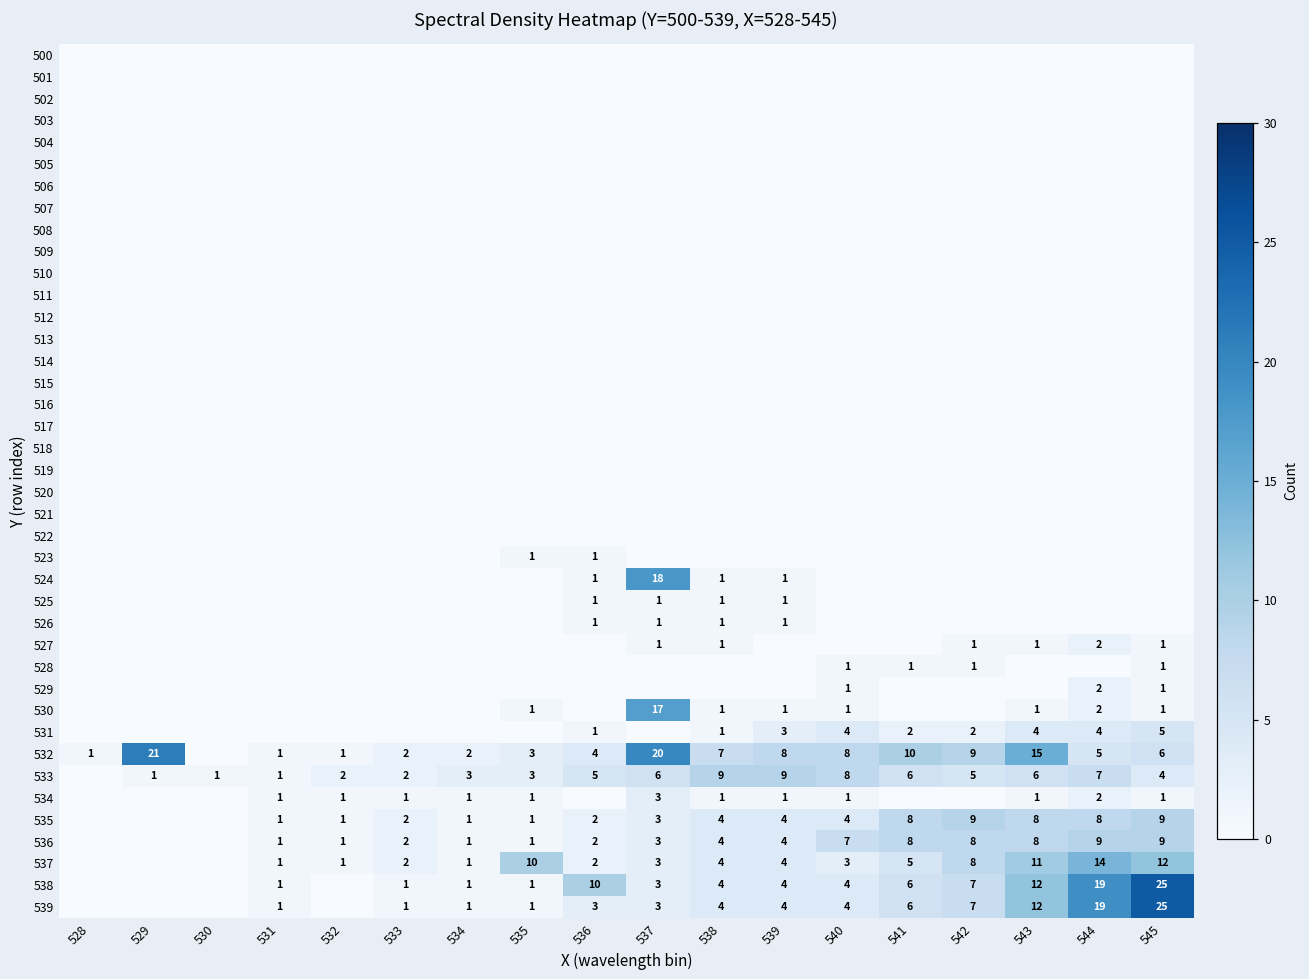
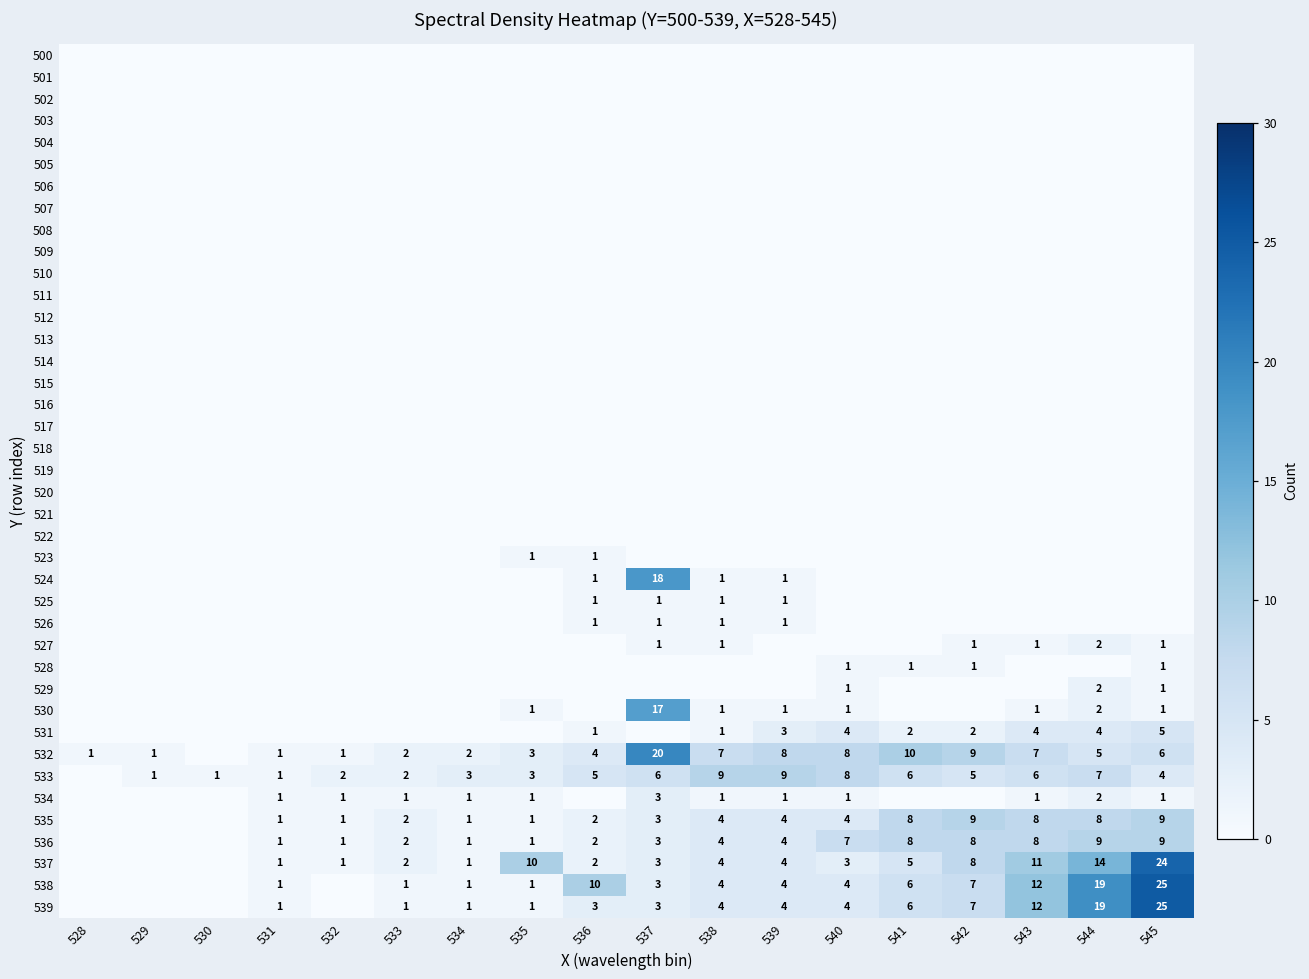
  {
    "523": {
      "535": 1,
      "536": 1
    },
    "524": {
      "536": 1,
      "537": 18,
      "538": 1,
      "539": 1
    },
    "525": {
      "536": 1,
      "537": 1,
      "538": 1,
      "539": 1
    },
    "526": {
      "536": 1,
      "537": 1,
      "538": 1,
      "539": 1
    },
    "527": {
      "537": 1,
      "538": 1,
      "542": 1,
      "543": 1,
      "544": 2,
      "545": 1
    },
    "528": {
      "540": 1,
      "541": 1,
      "542": 1,
      "545": 1
    },
    "529": {
      "540": 1,
      "544": 2,
      "545": 1
    },
    "530": {
      "535": 1,
      "537": 17,
      "538": 1,
      "539": 1,
      "540": 1,
      "543": 1,
      "544": 2,
      "545": 1
    },
    "531": {
      "536": 1,
      "538": 1,
      "539": 3,
      "540": 4,
      "541": 2,
      "542": 2,
      "543": 4,
      "544": 4,
      "545": 5
    },
    "532": {
      "528": 1,
-     "529": 21,
+     "529": 1,
      "531": 1,
      "532": 1,
      "533": 2,
      "534": 2,
      "535": 3,
      "536": 4,
      "537": 20,
      "538": 7,
      "539": 8,
      "540": 8,
      "541": 10,
      "542": 9,
-     "543": 15,
+     "543": 7,
      "544": 5,
      "545": 6
    },
    "533": {
      "529": 1,
      "530": 1,
      "531": 1,
      "532": 2,
      "533": 2,
      "534": 3,
      "535": 3,
      "536": 5,
      "537": 6,
      "538": 9,
      "539": 9,
      "540": 8,
      "541": 6,
      "542": 5,
      "543": 6,
      "544": 7,
      "545": 4
    },
    "534": {
      "531": 1,
      "532": 1,
      "533": 1,
      "534": 1,
      "535": 1,
      "537": 3,
      "538": 1,
      "539": 1,
      "540": 1,
      "543": 1,
      "544": 2,
      "545": 1
    },
    "535": {
      "531": 1,
      "532": 1,
      "533": 2,
      "534": 1,
      "535": 1,
      "536": 2,
      "537": 3,
      "538": 4,
      "539": 4,
      "540": 4,
      "541": 8,
      "542": 9,
      "543": 8,
      "544": 8,
      "545": 9
    },
    "536": {
      "531": 1,
      "532": 1,
      "533": 2,
      "534": 1,
      "535": 1,
      "536": 2,
      "537": 3,
      "538": 4,
      "539": 4,
      "540": 7,
      "541": 8,
      "542": 8,
      "543": 8,
      "544": 9,
      "545": 9
    },
    "537": {
      "531": 1,
      "532": 1,
      "533": 2,
      "534": 1,
      "535": 10,
      "536": 2,
      "537": 3,
      "538": 4,
      "539": 4,
      "540": 3,
      "541": 5,
      "542": 8,
      "543": 11,
      "544": 14,
-     "545": 12
+     "545": 24
    },
    "538": {
      "531": 1,
      "533": 1,
      "534": 1,
      "535": 1,
      "536": 10,
      "537": 3,
      "538": 4,
      "539": 4,
      "540": 4,
      "541": 6,
      "542": 7,
      "543": 12,
      "544": 19,
      "545": 25
    },
    "539": {
      "531": 1,
      "533": 1,
      "534": 1,
      "535": 1,
      "536": 3,
      "537": 3,
      "538": 4,
      "539": 4,
      "540": 4,
      "541": 6,
      "542": 7,
      "543": 12,
      "544": 19,
      "545": 25
    }
  }
